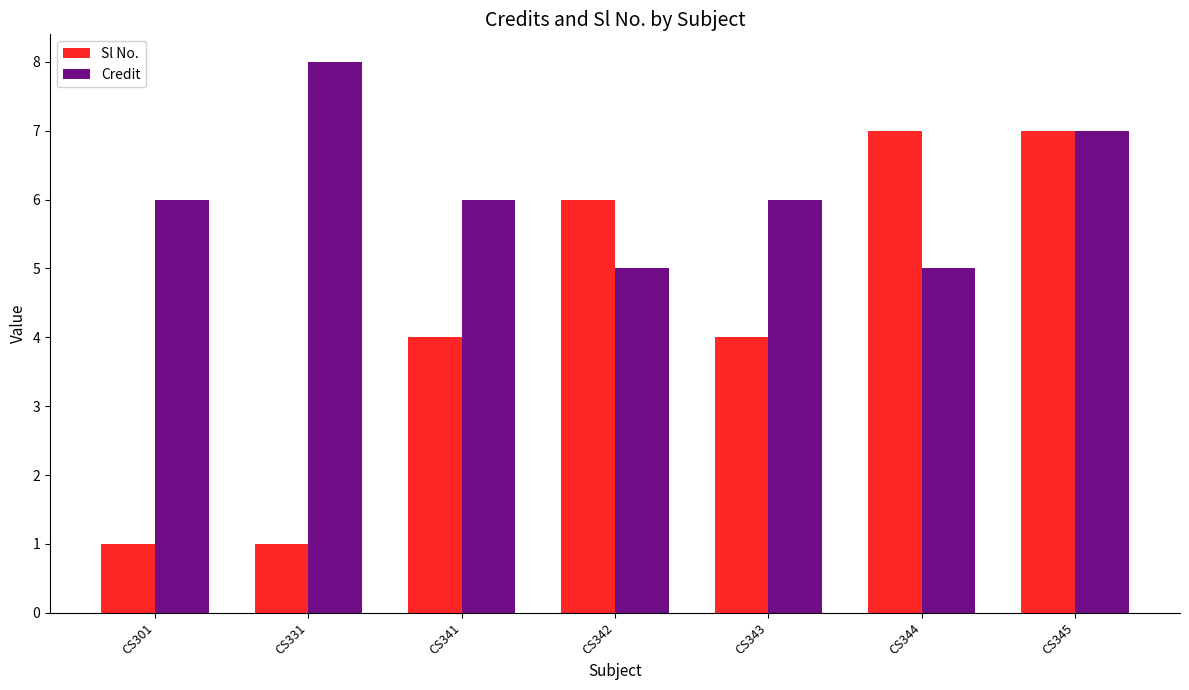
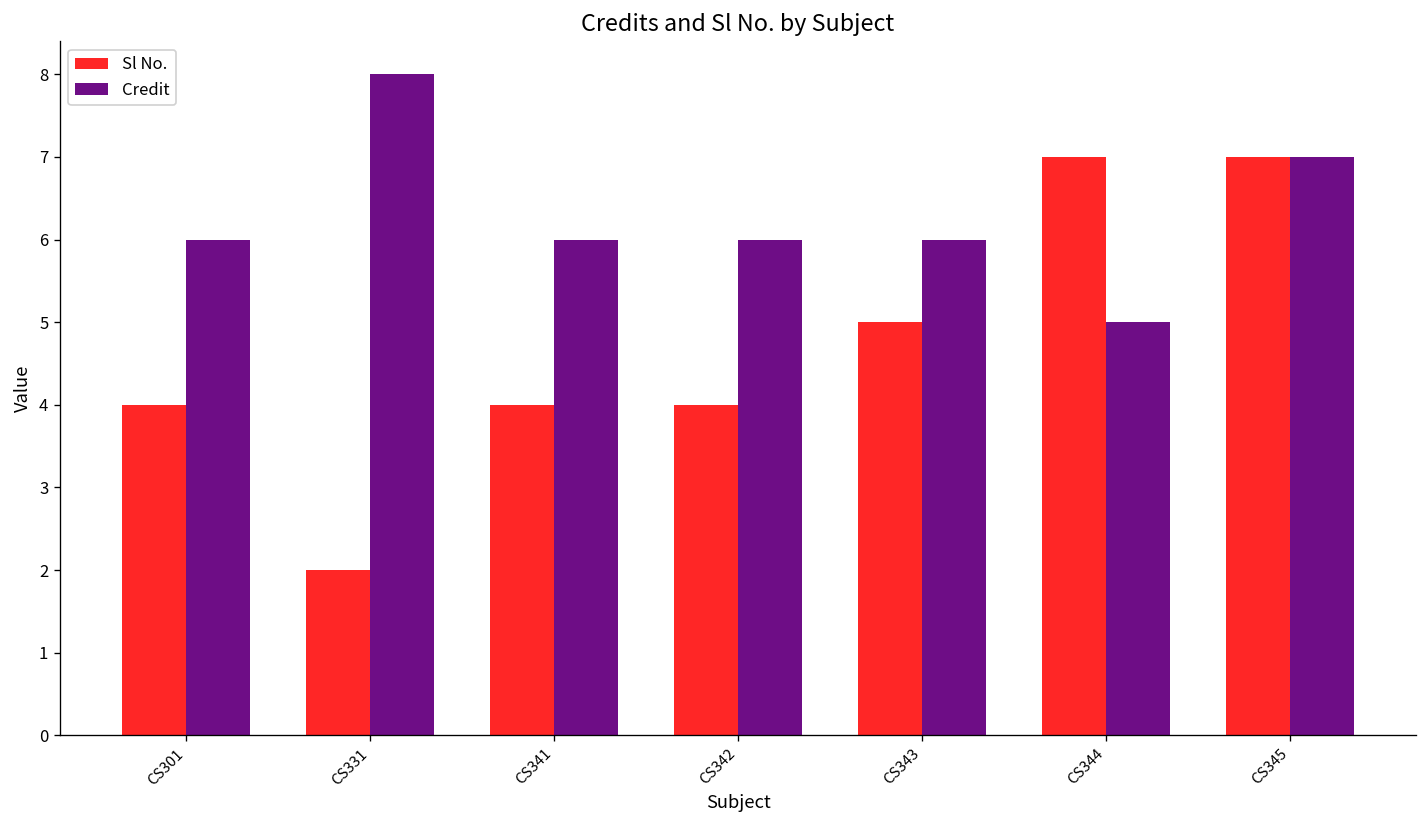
  {
    "Sl No.": {
-     "CS301": 1,
-     "CS331": 1,
+     "CS301": 4,
+     "CS331": 2,
      "CS341": 4,
-     "CS342": 6,
-     "CS343": 4,
+     "CS342": 4,
+     "CS343": 5,
      "CS344": 7,
      "CS345": 7
    },
    "Credit": {
      "CS301": 6,
      "CS331": 8,
      "CS341": 6,
-     "CS342": 5,
+     "CS342": 6,
      "CS343": 6,
      "CS344": 5,
      "CS345": 7
    }
  }
